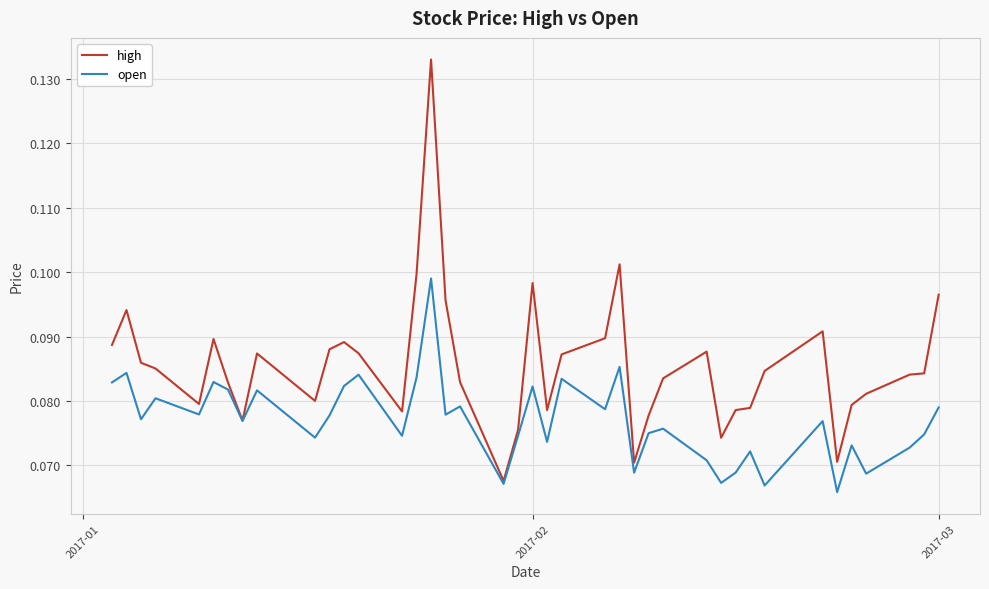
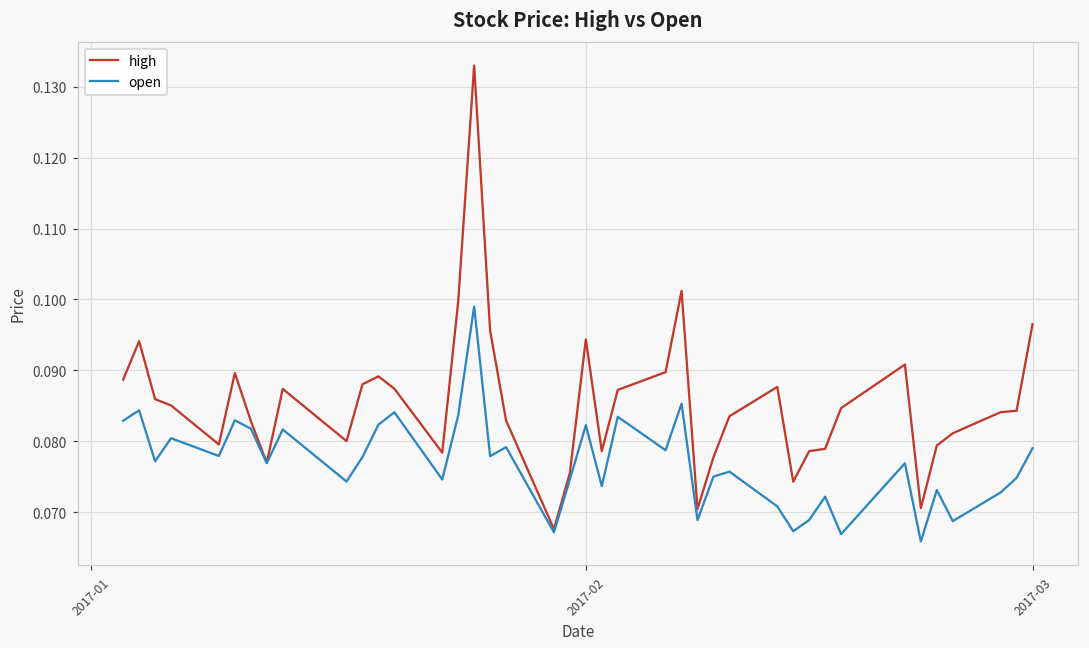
  {
    "high": {
-     "2017-02": 0.098,
+     "2017-02": 0.094,
      "2017-03": 0.096
    },
    "open": {
      "2017-02": 0.082,
      "2017-03": 0.079
    }
  }
